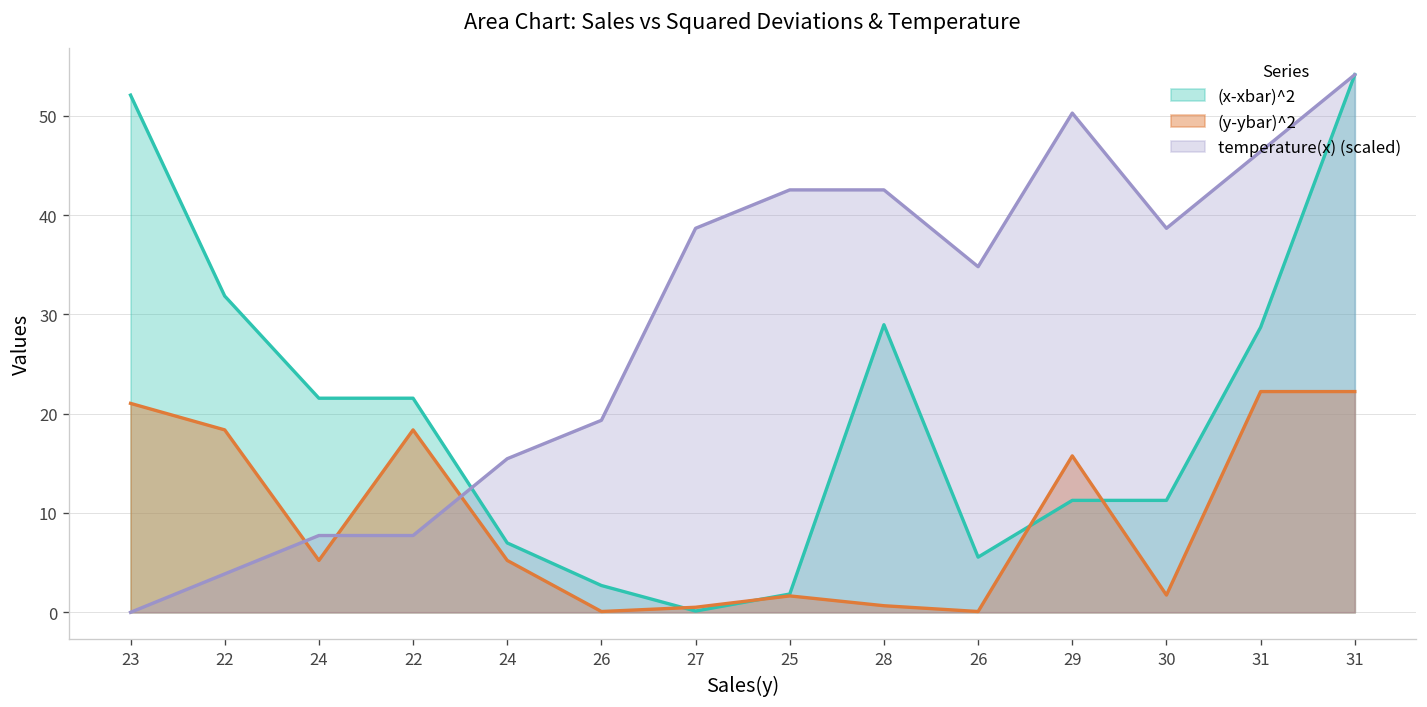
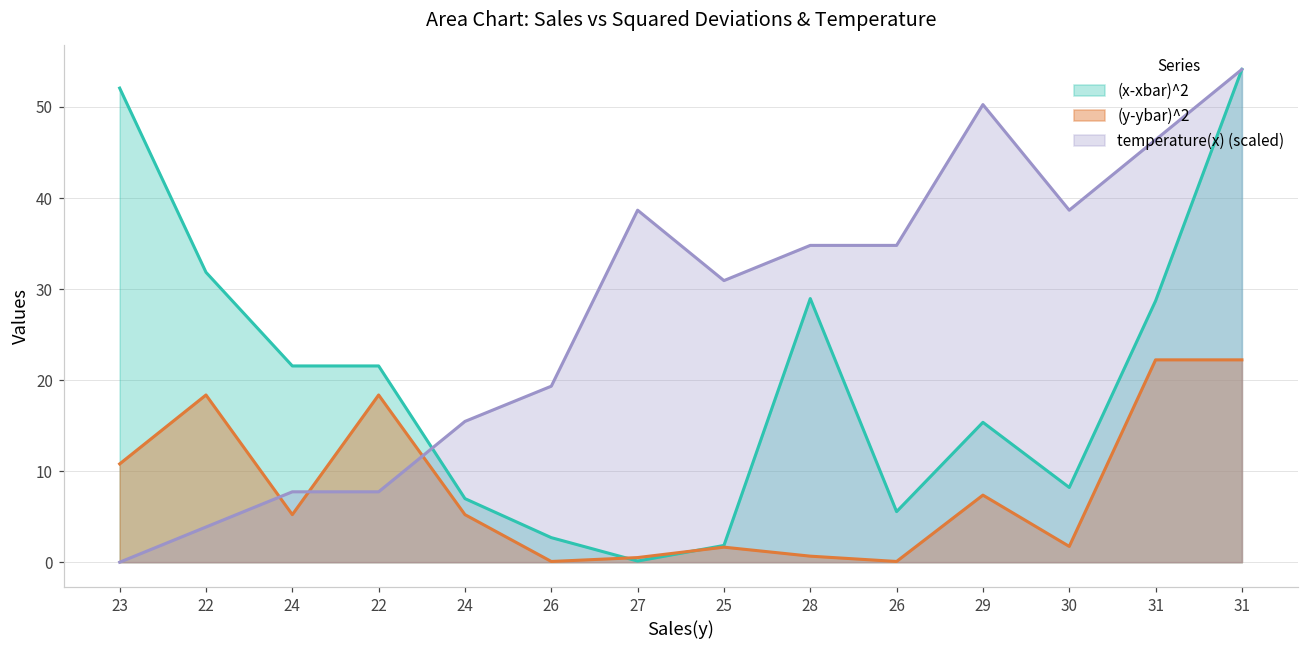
  {
    "(x-xbar)^2": {
      "23": 52,
      "27": 0,
      "28": 29,
-     "29": 11,
-     "30": 11
+     "29": 15,
+     "30": 8
    },
    "(y-ybar)^2": {
-     "23": 21,
+     "23": 11,
      "27": 1,
      "28": 1,
-     "29": 16,
+     "29": 7,
      "30": 2
    },
    "temperature(x) (scaled)": {
      "23": 0,
      "27": 39,
-     "25": 43,
-     "28": 43,
+     "25": 31,
+     "28": 35,
      "29": 50,
      "30": 39
    }
  }
